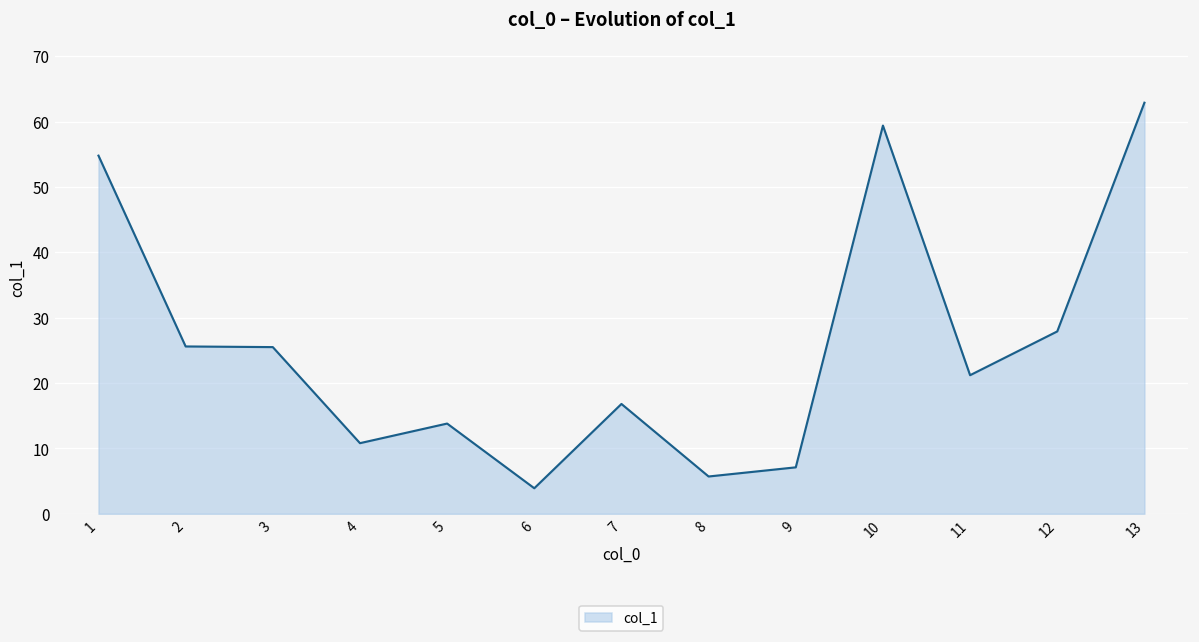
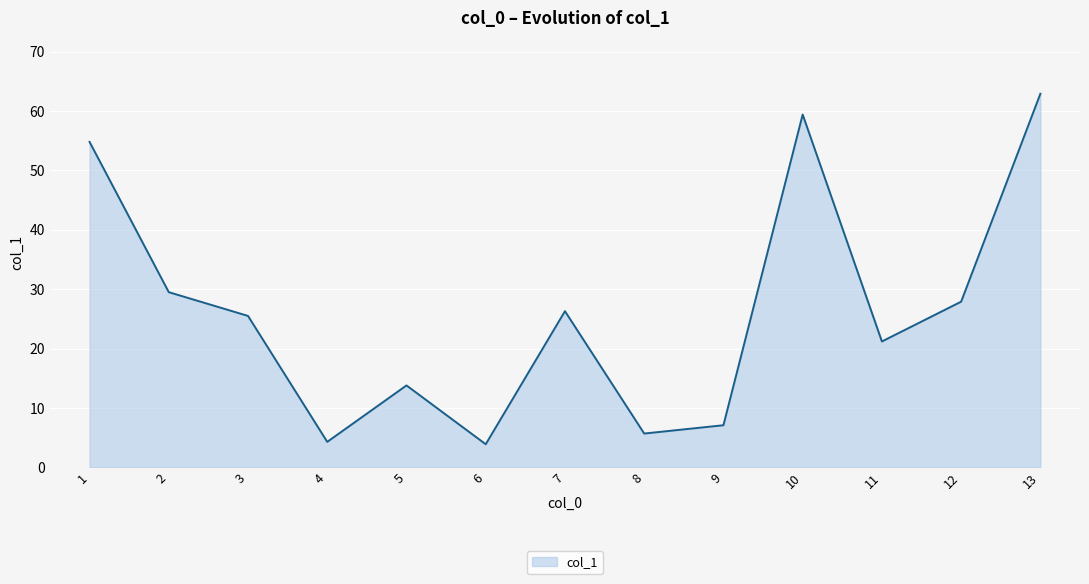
  {
    "1": 55,
-   "2": 26,
+   "2": 30,
    "3": 26,
-   "4": 11,
+   "4": 4,
    "5": 14,
    "6": 4,
-   "7": 17,
+   "7": 26,
    "8": 6,
    "9": 7,
    "10": 59,
    "11": 21,
    "12": 28,
    "13": 63
  }
